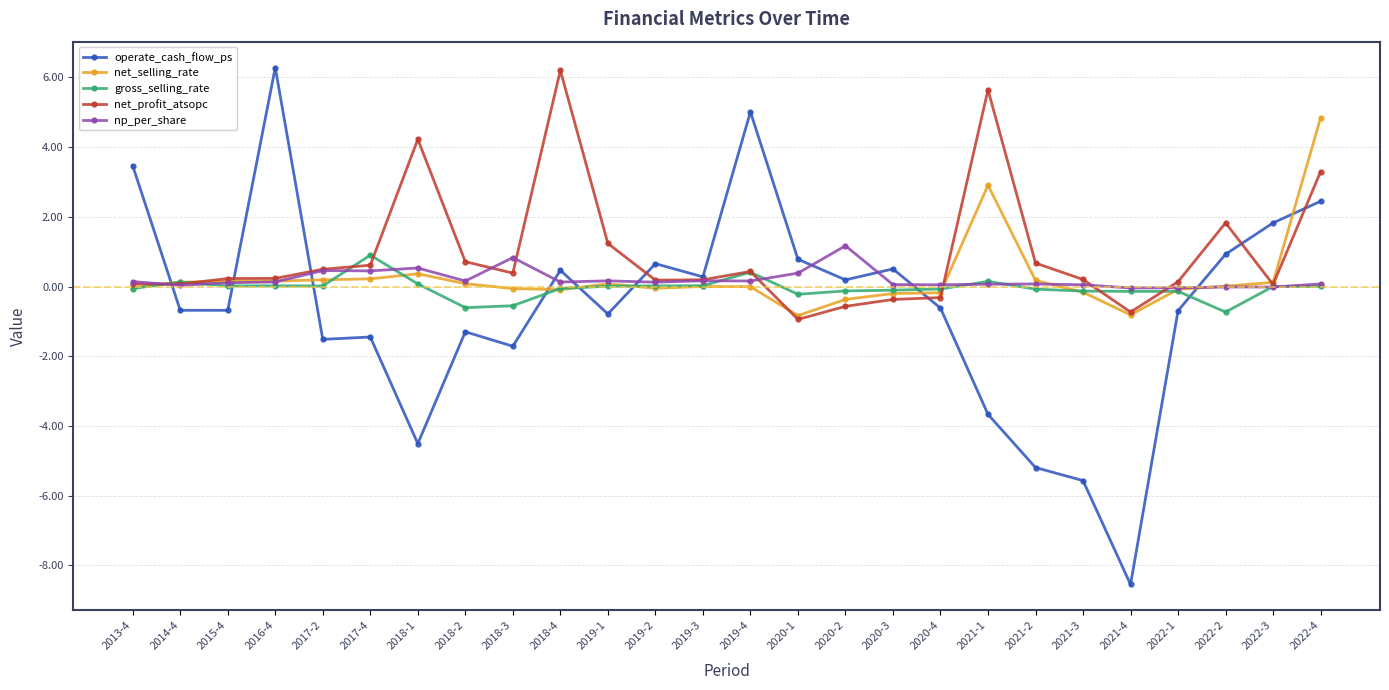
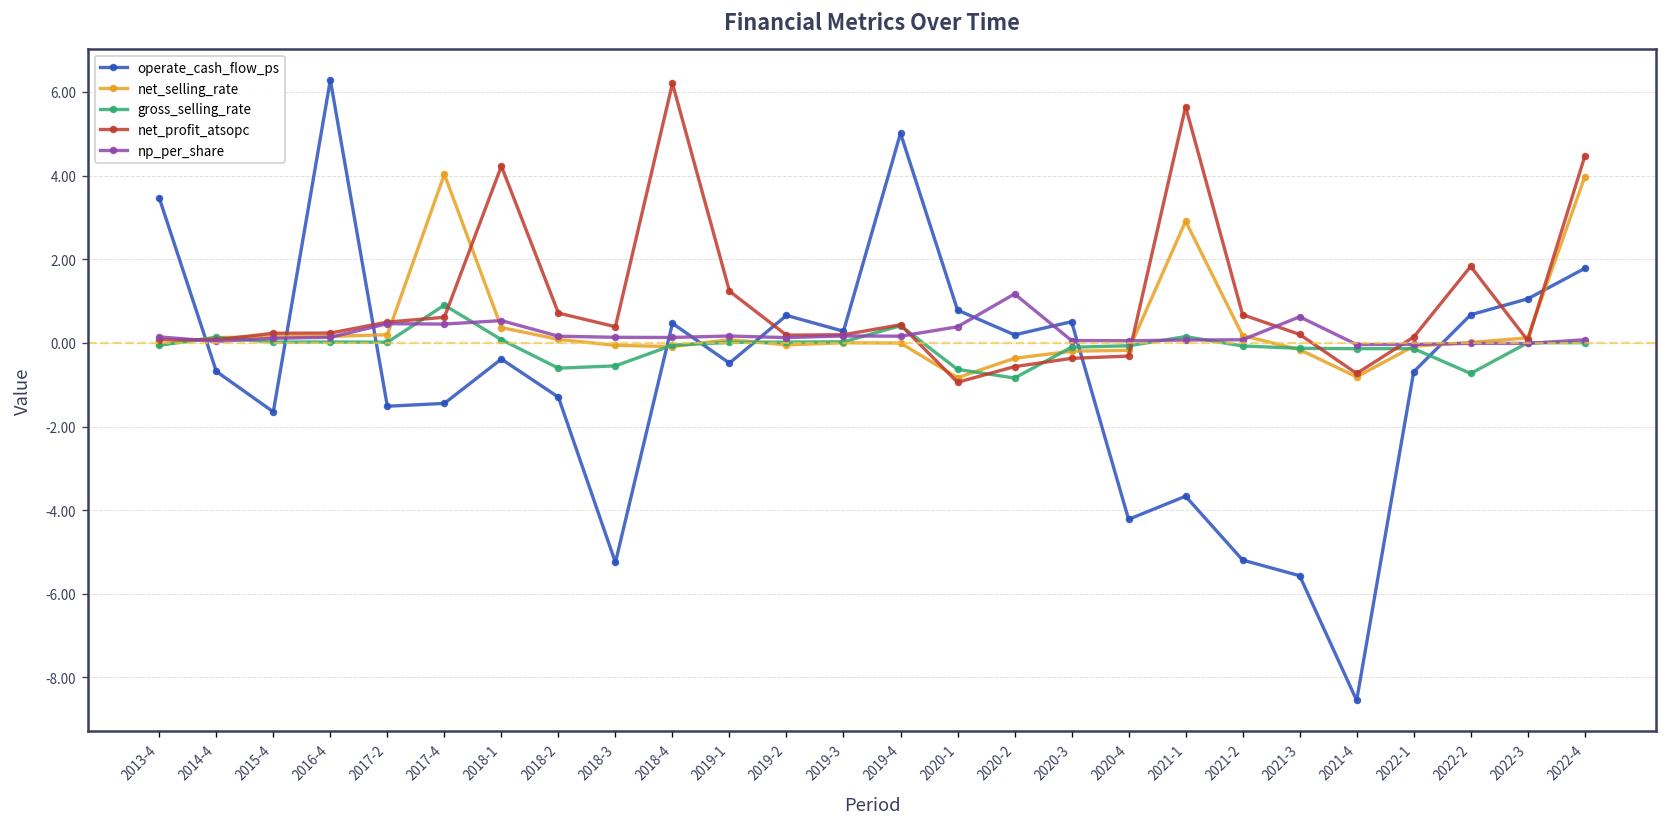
  {
    "operate_cash_flow_ps": {
      "2013-4": 3.5,
      "2014-4": -0.7,
-     "2015-4": -0.7,
+     "2015-4": -1.6,
      "2016-4": 6.3,
      "2017-2": -1.5,
      "2017-4": -1.4,
-     "2018-1": -4.5,
+     "2018-1": -0.4,
      "2018-2": -1.3,
-     "2018-3": -1.7,
+     "2018-3": -5.3,
      "2018-4": 0.5,
-     "2019-1": -0.8,
+     "2019-1": -0.5,
      "2019-2": 0.7,
      "2019-3": 0.3,
      "2019-4": 5.0,
      "2020-1": 0.8,
      "2020-2": 0.2,
      "2020-3": 0.5,
-     "2020-4": -0.6,
+     "2020-4": -4.2,
      "2021-1": -3.7,
      "2021-2": -5.2,
      "2021-3": -5.6,
      "2021-4": -8.5,
      "2022-1": -0.7,
-     "2022-2": 0.9,
-     "2022-3": 1.8,
-     "2022-4": 2.4
+     "2022-2": 0.7,
+     "2022-3": 1.1,
+     "2022-4": 1.8
    },
    "net_selling_rate": {
      "2017-2": 0.2,
-     "2017-4": 0.2,
+     "2017-4": 4.0,
      "2018-1": 0.4,
      "2018-2": 0.1,
      "2018-3": -0.1,
      "2019-4": 0.0,
      "2020-1": -0.8,
      "2020-2": -0.4,
      "2020-3": -0.2,
      "2020-4": -0.2,
      "2021-1": 2.9,
      "2021-2": 0.2,
      "2021-4": -0.8,
-     "2022-4": 4.8
+     "2022-4": 4.0
    },
    "gross_selling_rate": {
      "2015-4": 0.0,
      "2016-4": 0.0,
      "2017-2": 0.0,
      "2017-4": 0.9,
      "2018-1": 0.1,
      "2018-2": -0.6,
      "2018-3": -0.5,
-     "2020-1": -0.2,
-     "2020-2": -0.1,
+     "2020-1": -0.6,
+     "2020-2": -0.8,
      "2020-3": -0.1,
      "2020-4": -0.1,
      "2021-1": 0.1,
      "2021-2": -0.1,
      "2021-4": -0.1,
      "2022-2": -0.7
    },
    "net_profit_atsopc": {
      "2015-4": 0.2,
      "2016-4": 0.2,
      "2017-4": 0.6,
      "2018-1": 4.2,
      "2018-2": 0.7,
      "2018-3": 0.4,
      "2018-4": 6.2,
      "2019-1": 1.2,
      "2020-1": -0.9,
      "2020-2": -0.6,
      "2020-3": -0.4,
      "2020-4": -0.3,
      "2021-1": 5.6,
      "2021-2": 0.7,
      "2021-3": 0.2,
      "2021-4": -0.7,
      "2022-1": 0.1,
      "2022-2": 1.8,
-     "2022-4": 3.3
+     "2022-4": 4.5
    },
    "np_per_share": {
      "2017-4": 0.4,
      "2018-1": 0.5,
      "2018-2": 0.2,
-     "2018-3": 0.8,
+     "2018-3": 0.1,
      "2018-4": 0.1,
      "2019-1": 0.2,
      "2019-4": 0.2,
      "2020-1": 0.4,
      "2020-2": 1.2,
      "2020-3": 0.1,
      "2020-4": 0.1,
      "2021-1": 0.1,
      "2021-2": 0.1,
-     "2021-3": 0.1,
+     "2021-3": 0.6,
      "2021-4": 0.0
    }
  }
